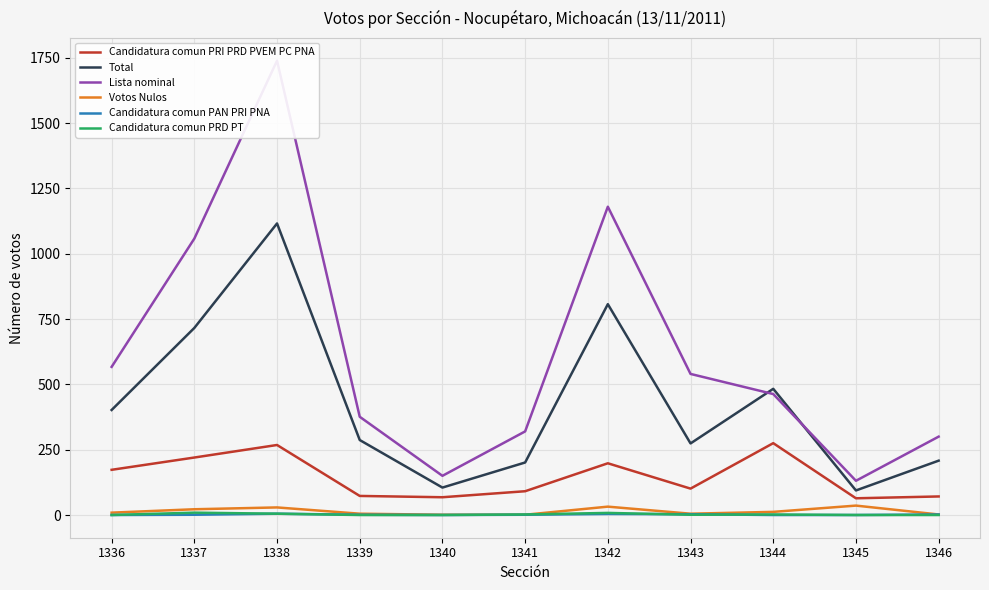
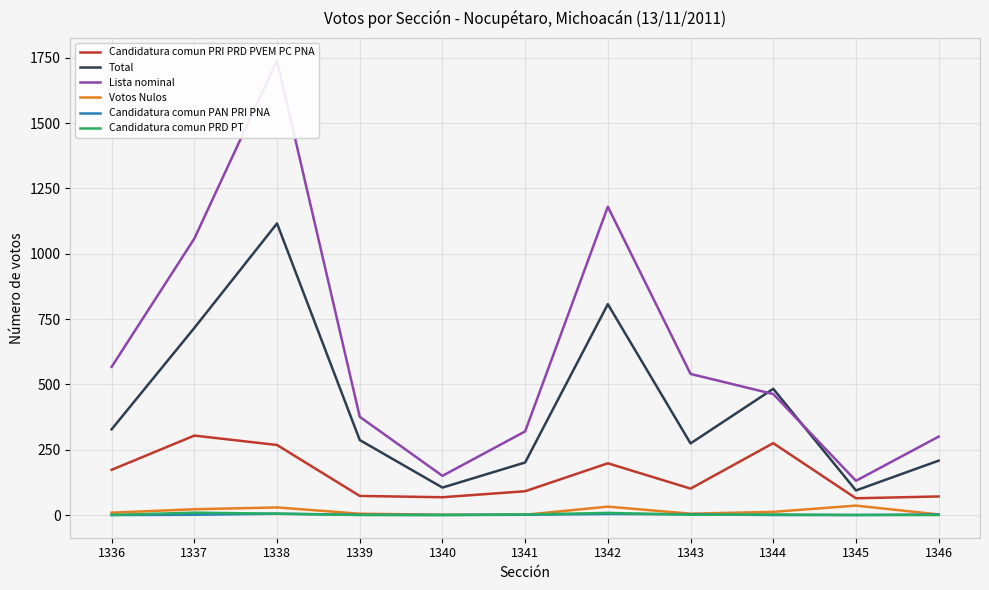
  {
    "Candidatura comun PRI PRD PVEM PC PNA": {
      "1336": 170,
-     "1337": 220,
+     "1337": 300,
      "1338": 270,
      "1339": 70,
      "1340": 70,
      "1341": 90,
      "1342": 200,
      "1343": 100,
      "1344": 280,
      "1345": 60,
      "1346": 70
    },
    "Total": {
-     "1336": 400,
+     "1336": 330,
      "1337": 720,
      "1338": 1120,
      "1339": 290,
      "1340": 110,
      "1341": 200,
      "1342": 810,
      "1343": 270,
      "1344": 480,
      "1345": 90,
      "1346": 210
    },
    "Lista nominal": {
      "1336": 570,
      "1337": 1060,
      "1339": 380,
      "1340": 150,
      "1341": 320,
      "1342": 1180,
      "1343": 540,
      "1344": 460,
      "1345": 130,
      "1346": 300
    },
    "Votos Nulos": {
      "1337": 20,
      "1338": 30,
      "1342": 30,
      "1344": 10,
      "1345": 40
    }
  }
